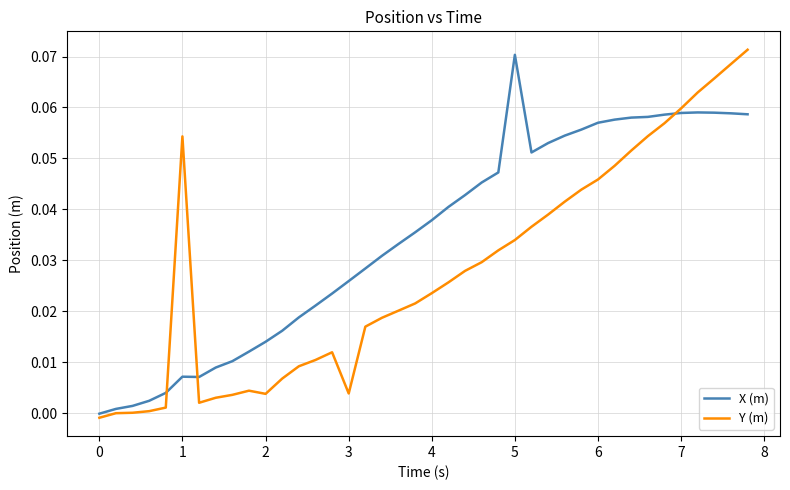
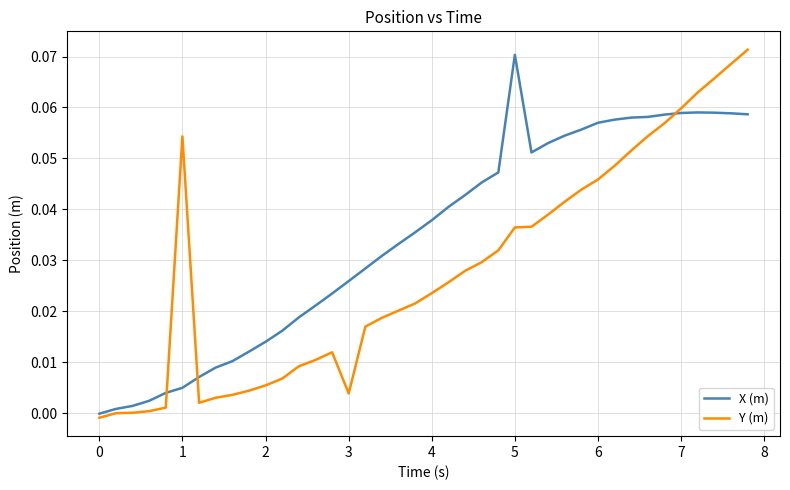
  {
    "X (m)": {
      "0": 0.000,
-     "1": 0.007,
+     "1": 0.005,
      "2": 0.014,
      "3": 0.026,
      "4": 0.038,
      "5": 0.070,
      "6": 0.057,
      "7": 0.059
    },
    "Y (m)": {
      "0": -0.001,
      "1": 0.054,
-     "2": 0.004,
+     "2": 0.005,
      "3": 0.004,
      "4": 0.024,
-     "5": 0.034,
+     "5": 0.036,
      "6": 0.046,
      "7": 0.060
    }
  }
